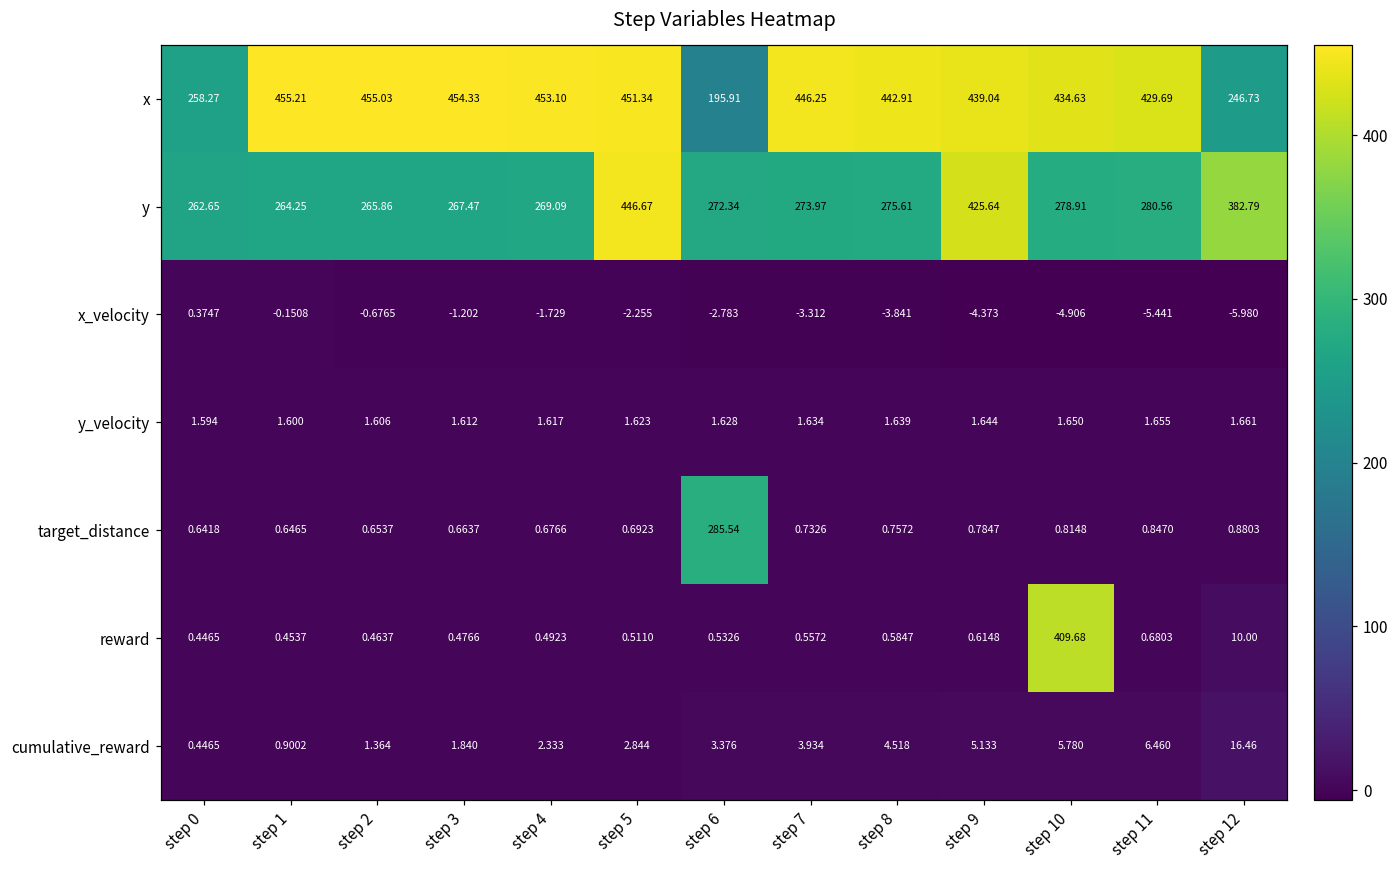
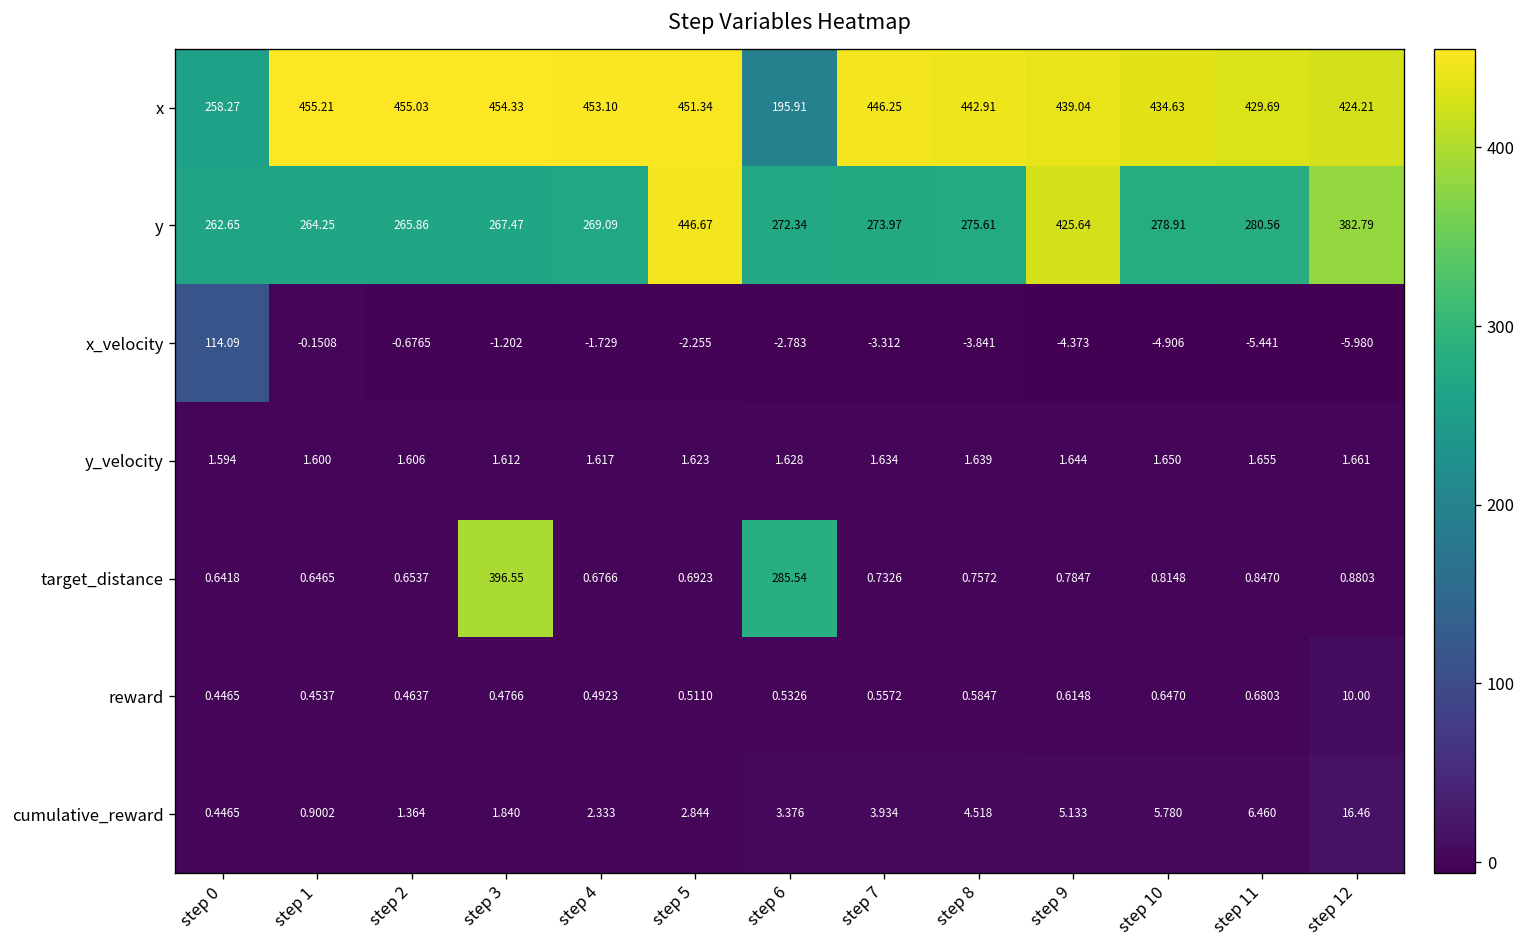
  {
    "x": {
      "step 0": 258.27,
      "step 1": 455.21,
      "step 2": 455.03,
      "step 3": 454.33,
      "step 4": 453.10,
      "step 5": 451.34,
      "step 6": 195.91,
      "step 7": 446.25,
      "step 8": 442.91,
      "step 9": 439.04,
      "step 10": 434.63,
      "step 11": 429.69,
-     "step 12": 246.73
+     "step 12": 424.21
    },
    "y": {
      "step 0": 262.65,
      "step 1": 264.25,
      "step 2": 265.86,
      "step 3": 267.47,
      "step 4": 269.09,
      "step 5": 446.67,
      "step 6": 272.34,
      "step 7": 273.97,
      "step 8": 275.61,
      "step 9": 425.64,
      "step 10": 278.91,
      "step 11": 280.56,
      "step 12": 382.79
    },
    "x_velocity": {
-     "step 0": 0.3747,
+     "step 0": 114.09,
      "step 1": -0.1508,
      "step 2": -0.6765,
      "step 3": -1.202,
      "step 4": -1.729,
      "step 5": -2.255,
      "step 6": -2.783,
      "step 7": -3.312,
      "step 8": -3.841,
      "step 9": -4.373,
      "step 10": -4.906,
      "step 11": -5.441,
      "step 12": -5.980
    },
    "y_velocity": {
      "step 0": 1.594,
      "step 1": 1.600,
      "step 2": 1.606,
      "step 3": 1.612,
      "step 4": 1.617,
      "step 5": 1.623,
      "step 6": 1.628,
      "step 7": 1.634,
      "step 8": 1.639,
      "step 9": 1.644,
      "step 10": 1.650,
      "step 11": 1.655,
      "step 12": 1.661
    },
    "target_distance": {
      "step 0": 0.6418,
      "step 1": 0.6465,
      "step 2": 0.6537,
-     "step 3": 0.6637,
+     "step 3": 396.55,
      "step 4": 0.6766,
      "step 5": 0.6923,
      "step 6": 285.54,
      "step 7": 0.7326,
      "step 8": 0.7572,
      "step 9": 0.7847,
      "step 10": 0.8148,
      "step 11": 0.8470,
      "step 12": 0.8803
    },
    "reward": {
      "step 0": 0.4465,
      "step 1": 0.4537,
      "step 2": 0.4637,
      "step 3": 0.4766,
      "step 4": 0.4923,
      "step 5": 0.5110,
      "step 6": 0.5326,
      "step 7": 0.5572,
      "step 8": 0.5847,
      "step 9": 0.6148,
-     "step 10": 409.68,
+     "step 10": 0.6470,
      "step 11": 0.6803,
      "step 12": 10.00
    },
    "cumulative_reward": {
      "step 0": 0.4465,
      "step 1": 0.9002,
      "step 2": 1.364,
      "step 3": 1.840,
      "step 4": 2.333,
      "step 5": 2.844,
      "step 6": 3.376,
      "step 7": 3.934,
      "step 8": 4.518,
      "step 9": 5.133,
      "step 10": 5.780,
      "step 11": 6.460,
      "step 12": 16.46
    }
  }
